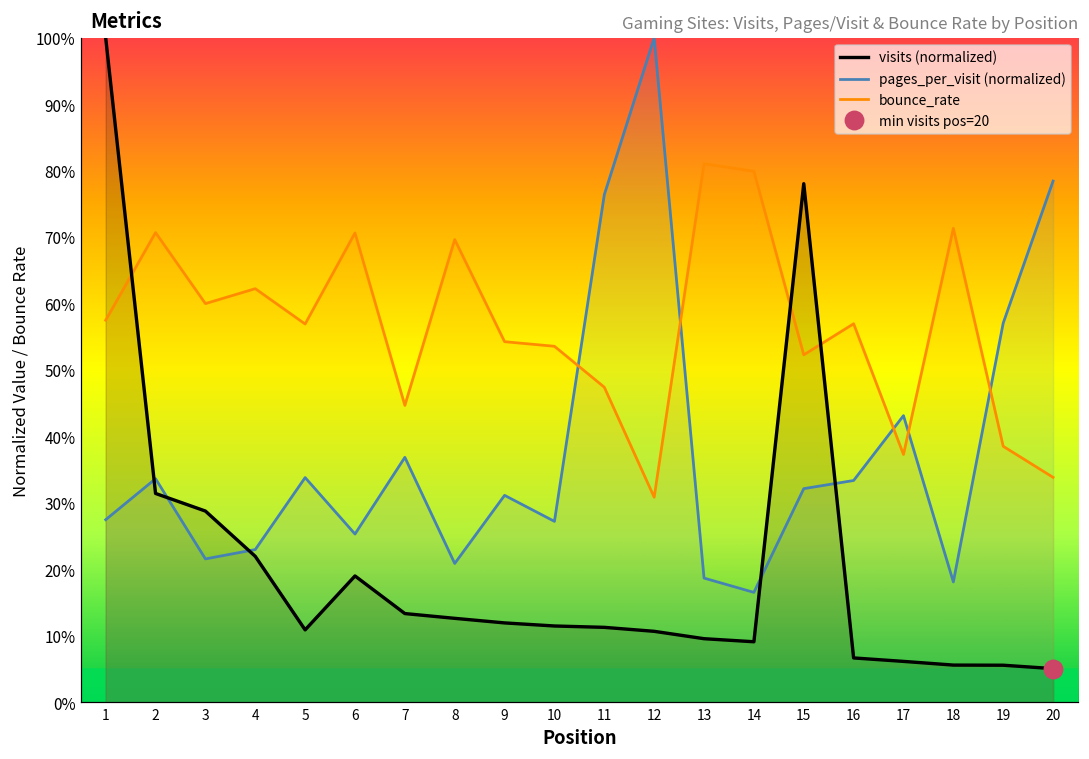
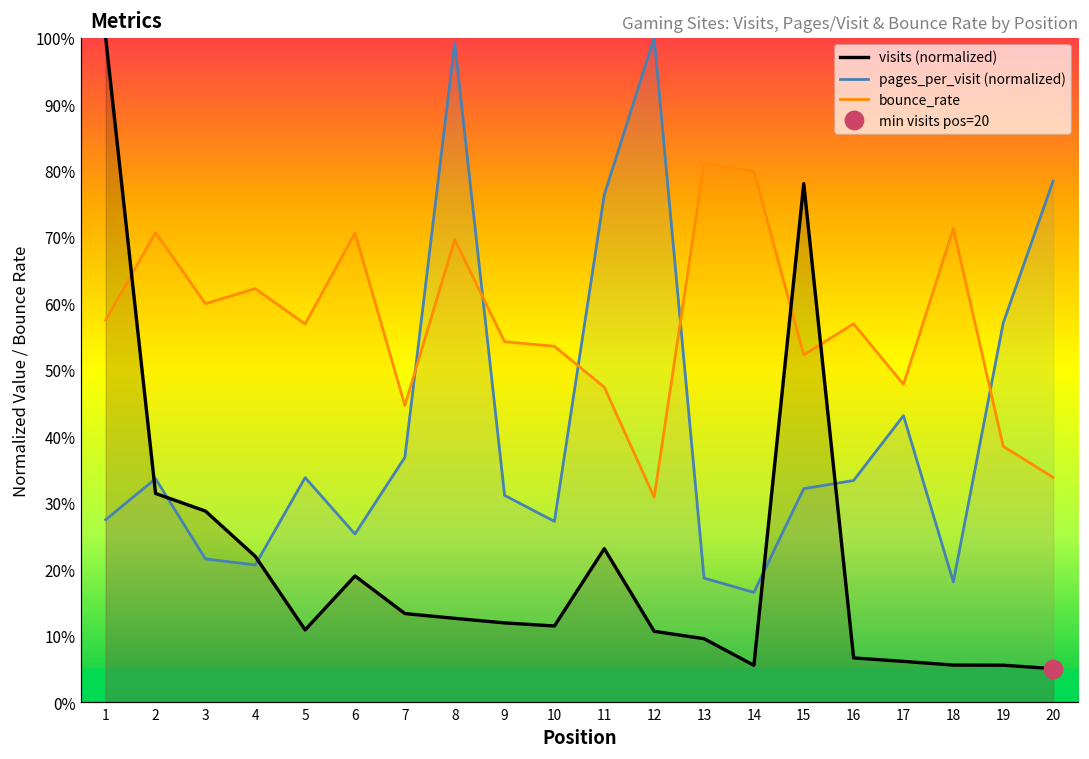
  {
    "visits (normalized)": {
      "1": "100%",
      "2": "31%",
      "3": "29%",
      "4": "22%",
      "5": "11%",
      "6": "19%",
      "7": "13%",
      "8": "13%",
      "9": "12%",
      "10": "12%",
-     "11": "11%",
+     "11": "23%",
      "12": "11%",
      "13": "10%",
-     "14": "9%",
+     "14": "6%",
      "15": "78%",
      "16": "7%",
      "17": "6%",
      "18": "6%",
      "19": "6%"
    },
    "pages_per_visit (normalized)": {
      "1": "27%",
      "2": "34%",
      "3": "22%",
-     "4": "23%",
+     "4": "21%",
      "5": "34%",
      "6": "25%",
      "7": "37%",
-     "8": "21%",
+     "8": "99%",
      "9": "31%",
      "10": "27%",
      "11": "76%",
      "12": "100%",
      "13": "19%",
      "14": "17%",
      "15": "32%",
      "16": "33%",
      "17": "43%",
      "18": "18%",
      "19": "57%",
      "20": "78%"
    },
    "bounce_rate": {
      "1": "58%",
      "2": "71%",
      "3": "60%",
      "4": "62%",
      "5": "57%",
      "6": "71%",
      "7": "45%",
      "8": "70%",
      "9": "54%",
      "10": "54%",
      "11": "47%",
      "12": "31%",
      "13": "81%",
      "14": "80%",
      "15": "52%",
      "16": "57%",
-     "17": "37%",
+     "17": "48%",
      "18": "71%",
      "19": "39%",
      "20": "34%"
    }
  }
